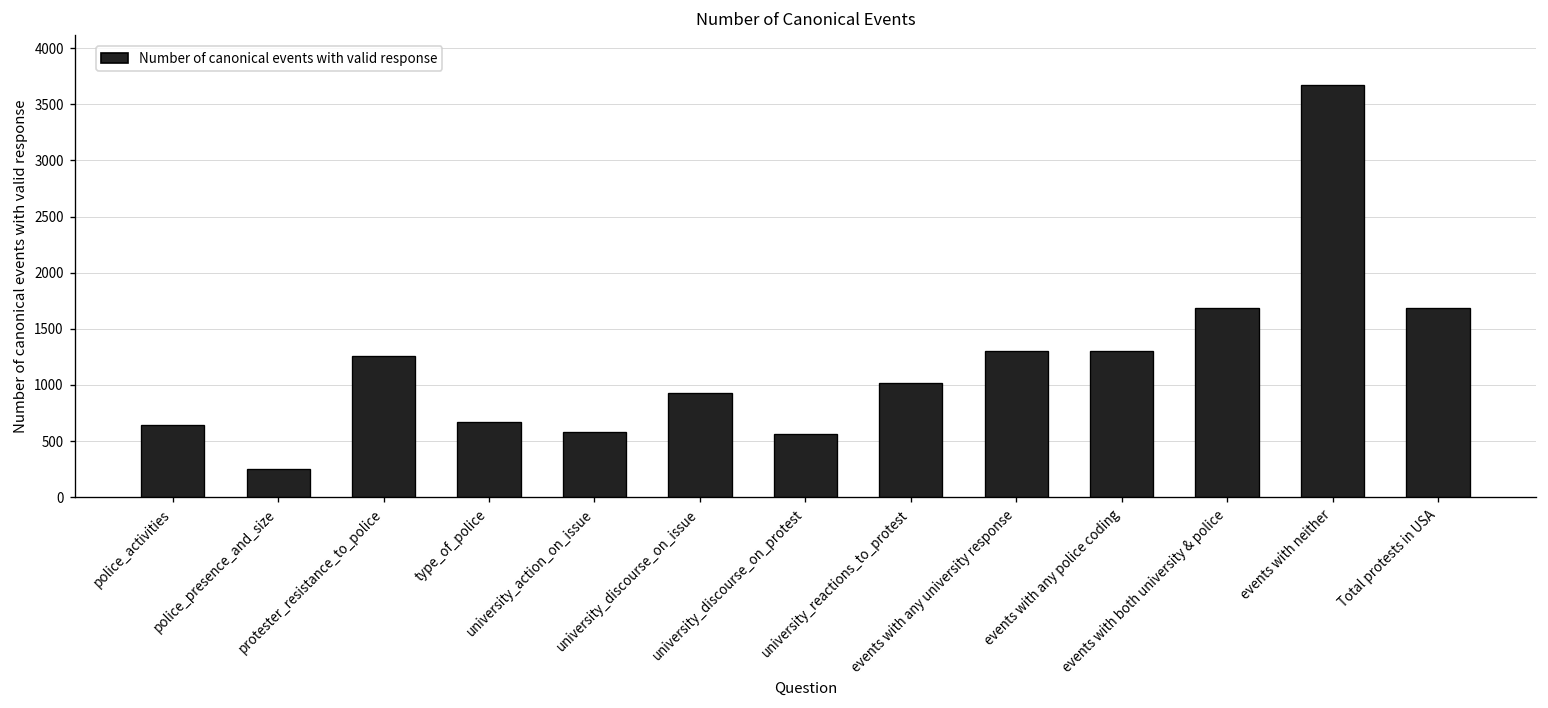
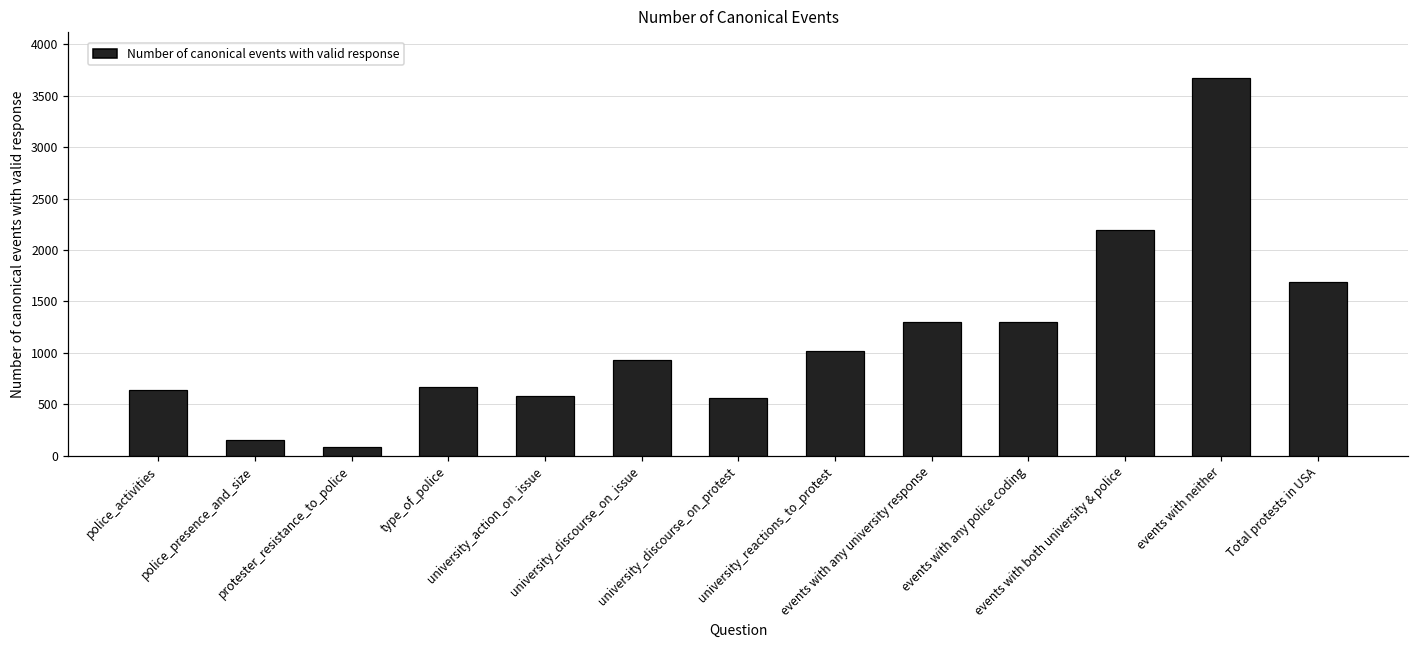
  {
    "police_activities": 600,
-   "police_presence_and_size": 250,
-   "protester_resistance_to_police": 1300,
+   "police_presence_and_size": 160,
+   "protester_resistance_to_police": 100,
    "type_of_police": 700,
    "university_action_on_issue": 600,
    "university_discourse_on_issue": 900,
    "university_discourse_on_protest": 600,
    "university_reactions_to_protest": 1000,
    "events with any university response": 1300,
    "events with any police coding": 1300,
-   "events with both university & police": 1700,
+   "events with both university & police": 2200,
    "events with neither": 3700,
    "Total protests in USA": 1700
  }
